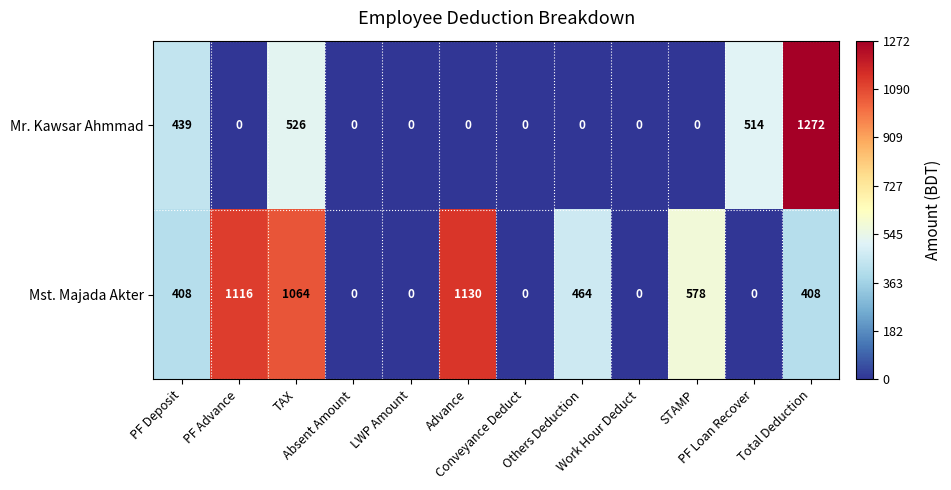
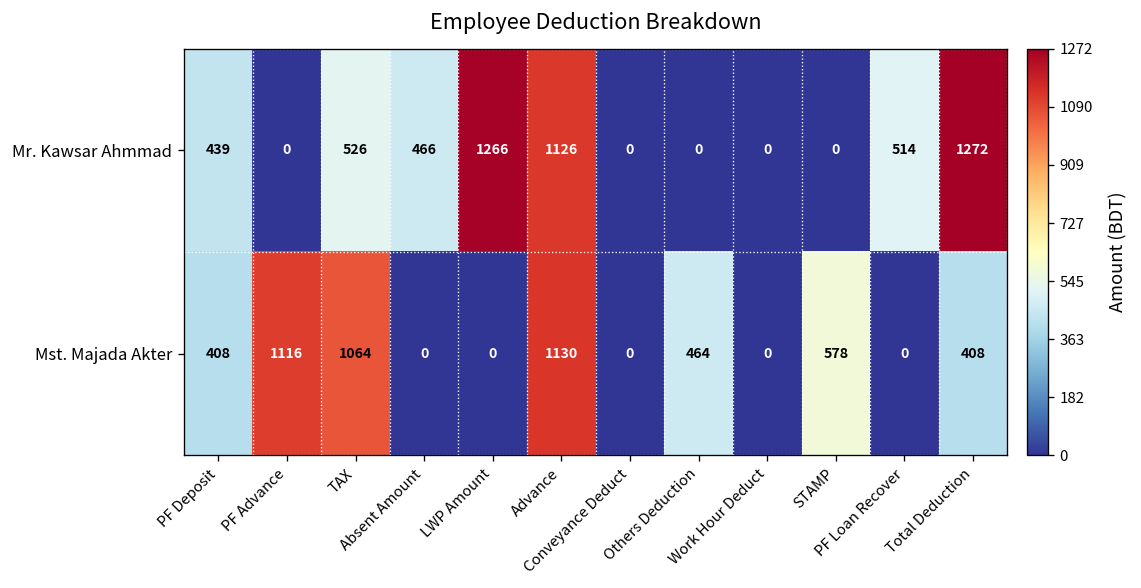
  {
    "Mr. Kawsar Ahmmad": {
      "PF Deposit": 439,
      "PF Advance": 0,
      "TAX": 526,
-     "Absent Amount": 0,
-     "LWP Amount": 0,
-     "Advance": 0,
+     "Absent Amount": 466,
+     "LWP Amount": 1266,
+     "Advance": 1126,
      "Conveyance Deduct": 0,
      "Others Deduction": 0,
      "Work Hour Deduct": 0,
      "STAMP": 0,
      "PF Loan Recover": 514,
      "Total Deduction": 1272
    },
    "Mst. Majada Akter": {
      "PF Deposit": 408,
      "PF Advance": 1116,
      "TAX": 1064,
      "Absent Amount": 0,
      "LWP Amount": 0,
      "Advance": 1130,
      "Conveyance Deduct": 0,
      "Others Deduction": 464,
      "Work Hour Deduct": 0,
      "STAMP": 578,
      "PF Loan Recover": 0,
      "Total Deduction": 408
    }
  }
